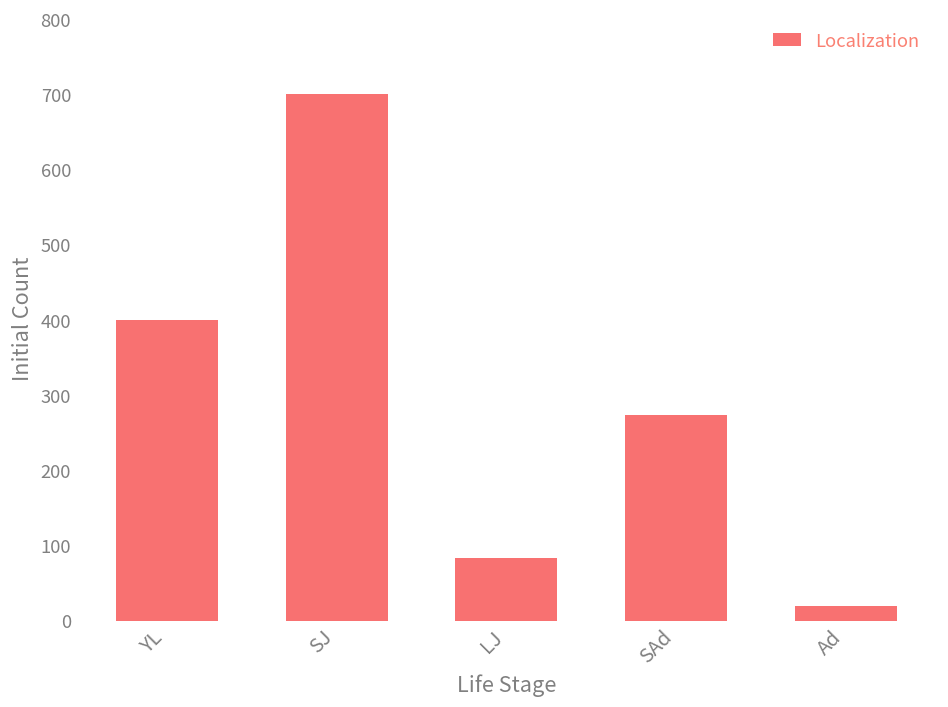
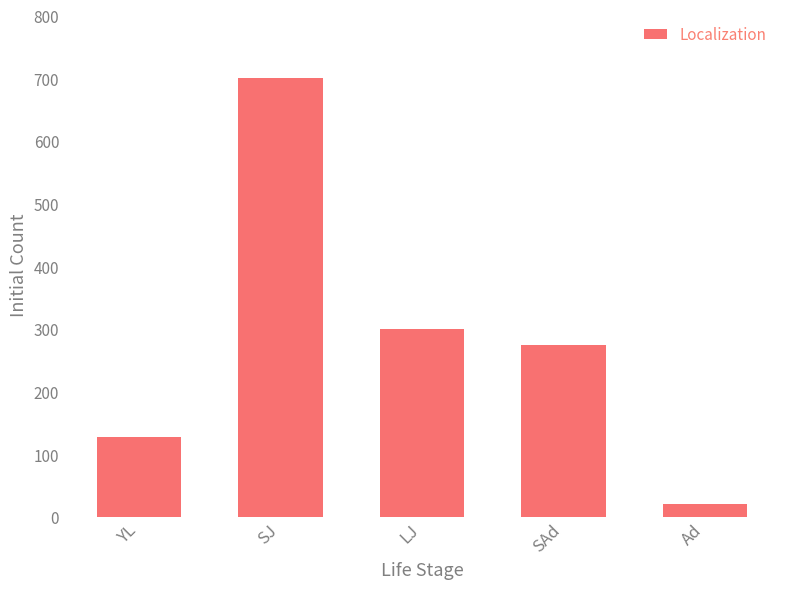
  {
-   "YL": 400,
+   "YL": 130,
    "SJ": 700,
-   "LJ": 80,
+   "LJ": 300,
    "SAd": 270,
    "Ad": 20
  }
